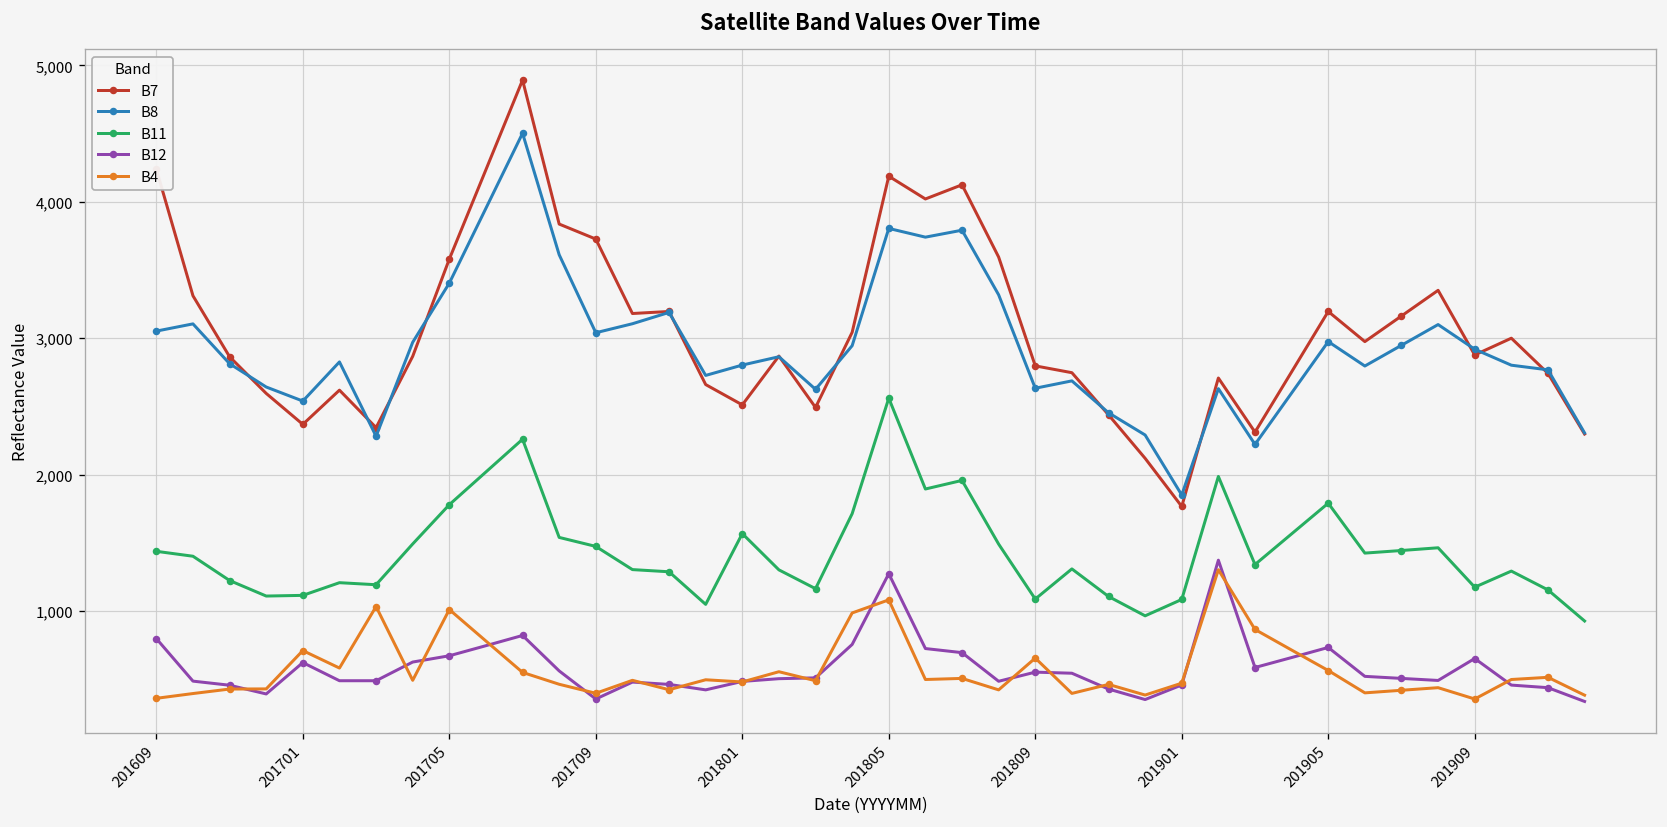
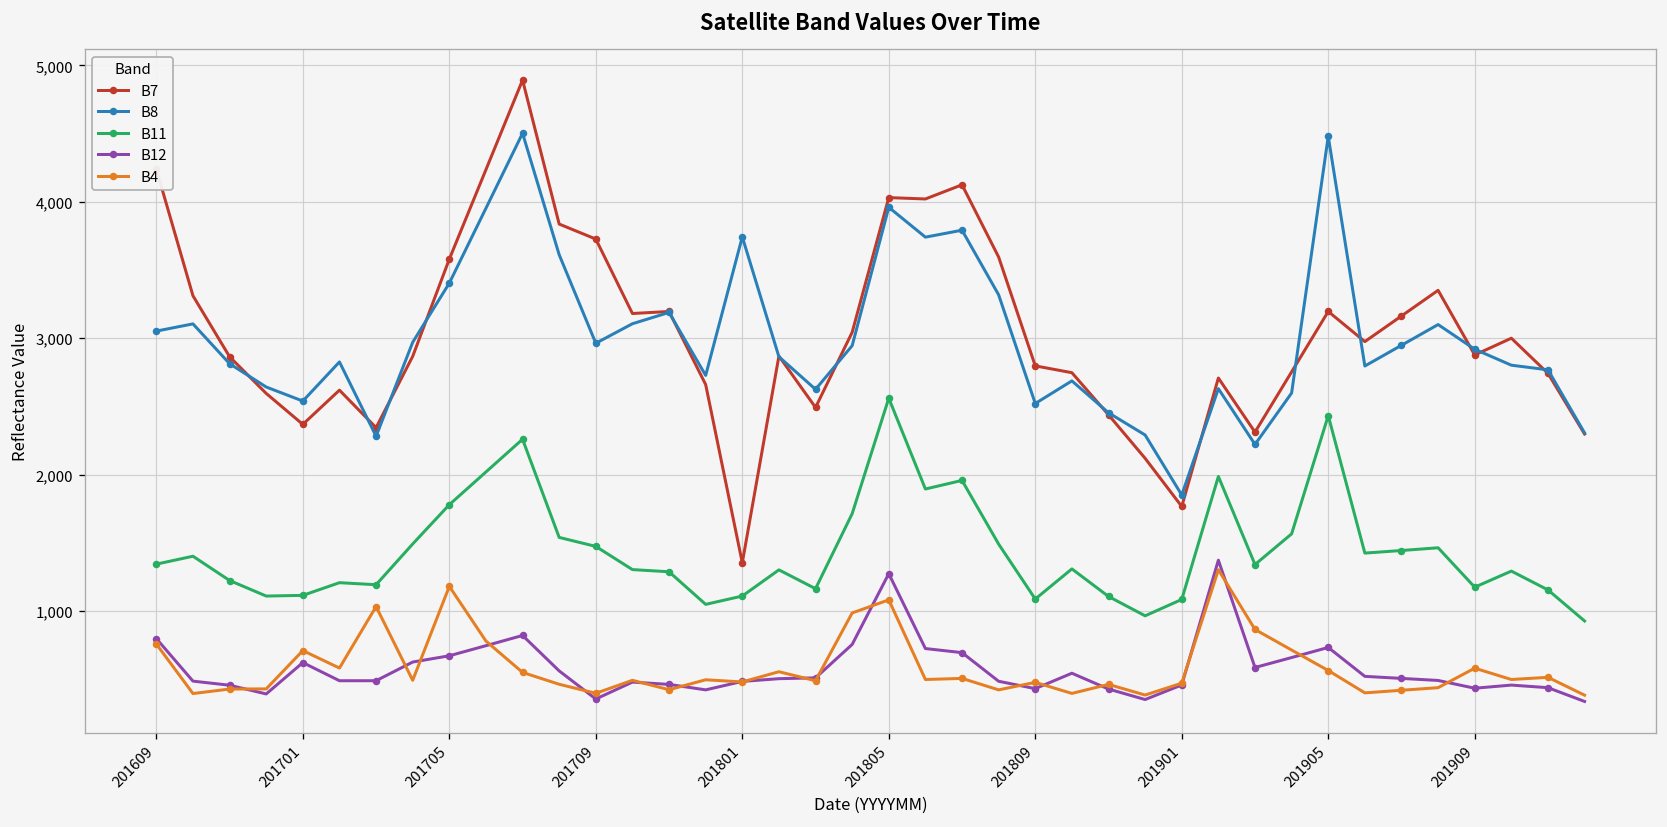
  {
    "B7": {
      "201701": "2,370",
      "201705": "3,580",
      "201709": "3,730",
-     "201801": "2,510",
-     "201805": "4,190",
+     "201801": "1,350",
+     "201805": "4,030",
      "201809": "2,800",
      "201901": "1,770",
      "201905": "3,200",
      "201909": "2,880"
    },
    "B8": {
      "201609": "3,050",
      "201701": "2,540",
      "201705": "3,400",
-     "201709": "3,040",
-     "201801": "2,800",
-     "201805": "3,810",
-     "201809": "2,630",
+     "201709": "2,960",
+     "201801": "3,740",
+     "201805": "3,960",
+     "201809": "2,520",
      "201901": "1,850",
-     "201905": "2,980",
+     "201905": "4,480",
      "201909": "2,920"
    },
    "B11": {
-     "201609": "1,440",
+     "201609": "1,340",
      "201701": "1,110",
      "201705": "1,780",
      "201709": "1,470",
-     "201801": "1,570",
+     "201801": "1,110",
      "201805": "2,560",
      "201809": "1,090",
      "201901": "1,080",
-     "201905": "1,790",
+     "201905": "2,430",
      "201909": "1,170"
    },
    "B12": {
      "201609": "800",
      "201701": "620",
      "201705": "670",
      "201709": "350",
      "201805": "1,270",
-     "201809": "550",
+     "201809": "430",
      "201905": "730",
-     "201909": "650"
+     "201909": "430"
    },
    "B4": {
-     "201609": "360",
+     "201609": "760",
      "201701": "710",
-     "201705": "1,010",
+     "201705": "1,180",
      "201709": "400",
      "201805": "1,080",
-     "201809": "650",
+     "201809": "480",
      "201905": "560",
-     "201909": "350"
+     "201909": "580"
    }
  }
